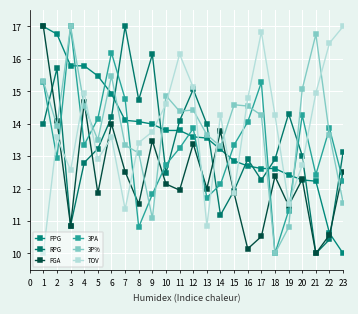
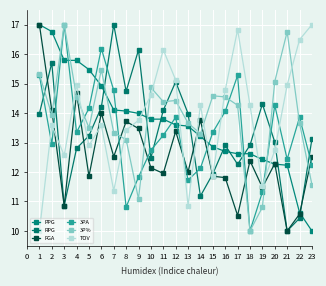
  {
    "FGA": {
      "2": 14.1,
      "4": 14.7,
      "5": 11.9,
      "6": 14.0,
      "7": 12.5,
-     "8": 11.5,
+     "8": 13.7,
      "9": 13.5,
      "10": 12.1,
      "11": 12.0,
      "12": 13.4,
      "13": 12.0,
      "14": 13.8,
-     "16": 10.1,
+     "16": 11.8,
      "17": 10.5,
      "18": 12.4,
      "23": 12.5
    }
  }
